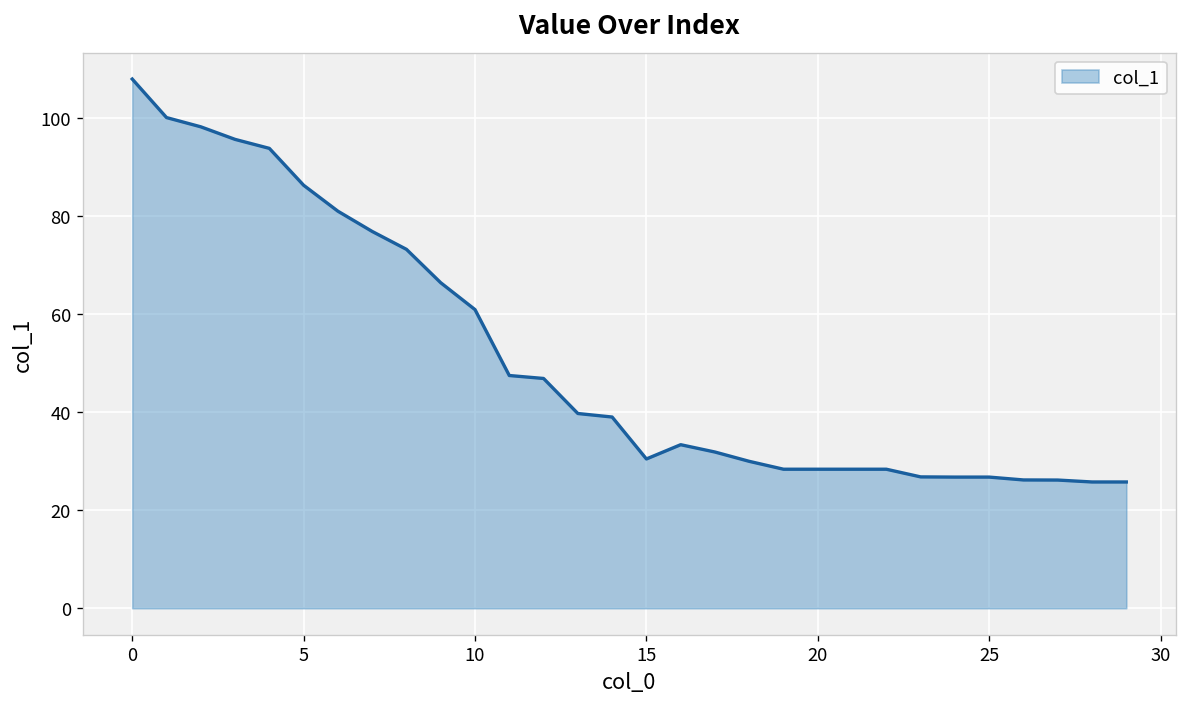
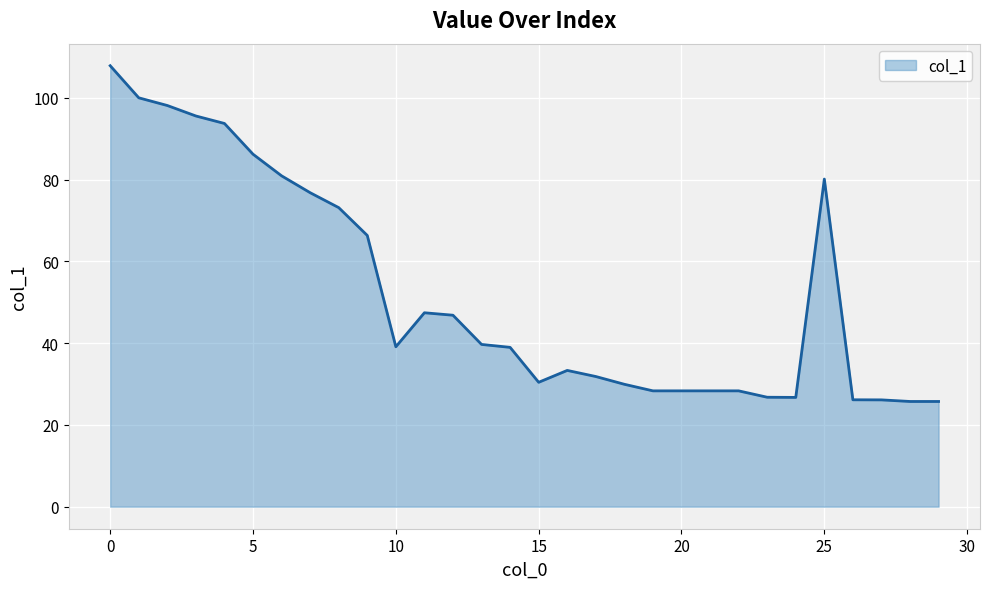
  {
    "0": 108,
    "5": 86,
-   "10": 61,
+   "10": 39,
    "15": 30,
    "20": 28,
-   "25": 27
+   "25": 80
  }
